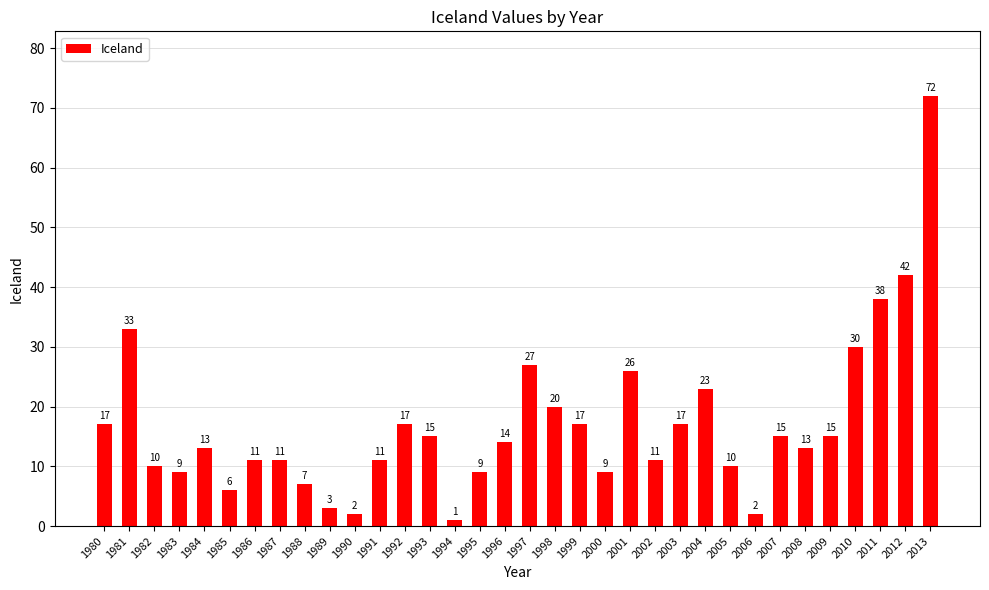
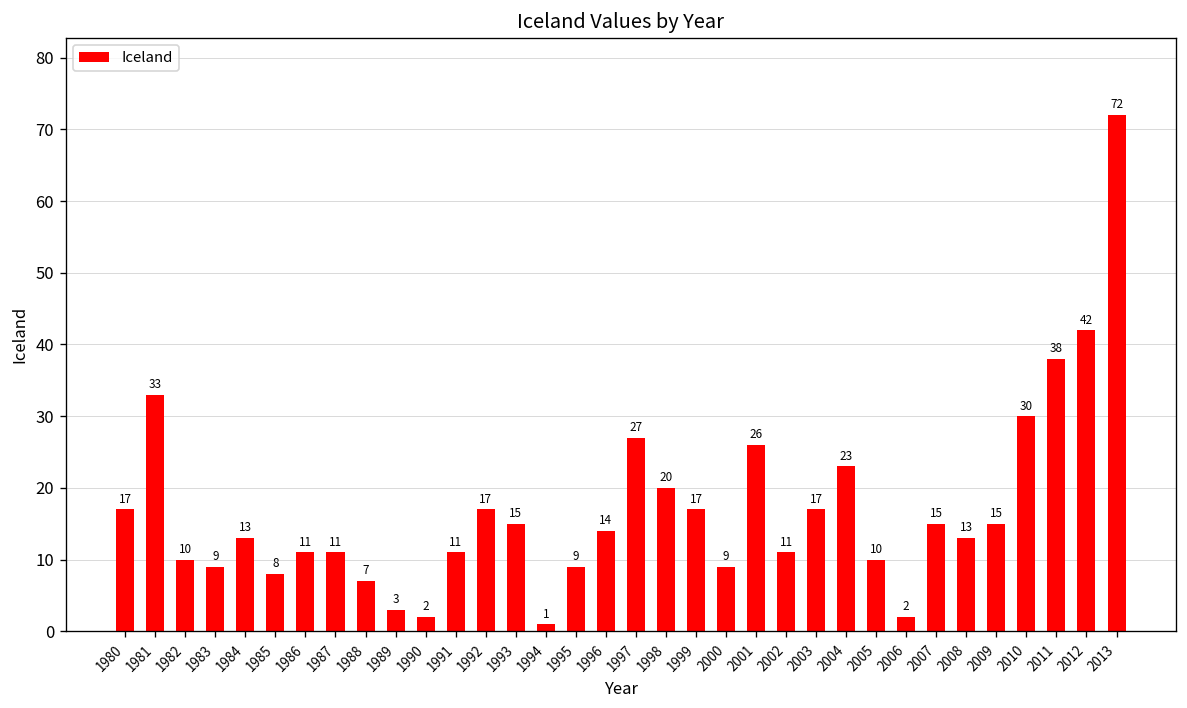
  {
    "1980": 17,
    "1981": 33,
    "1982": 10,
    "1983": 9,
    "1984": 13,
-   "1985": 6,
+   "1985": 8,
    "1986": 11,
    "1987": 11,
    "1988": 7,
    "1989": 3,
    "1990": 2,
    "1991": 11,
    "1992": 17,
    "1993": 15,
    "1994": 1,
    "1995": 9,
    "1996": 14,
    "1997": 27,
    "1998": 20,
    "1999": 17,
    "2000": 9,
    "2001": 26,
    "2002": 11,
    "2003": 17,
    "2004": 23,
    "2005": 10,
    "2006": 2,
    "2007": 15,
    "2008": 13,
    "2009": 15,
    "2010": 30,
    "2011": 38,
    "2012": 42,
    "2013": 72
  }
